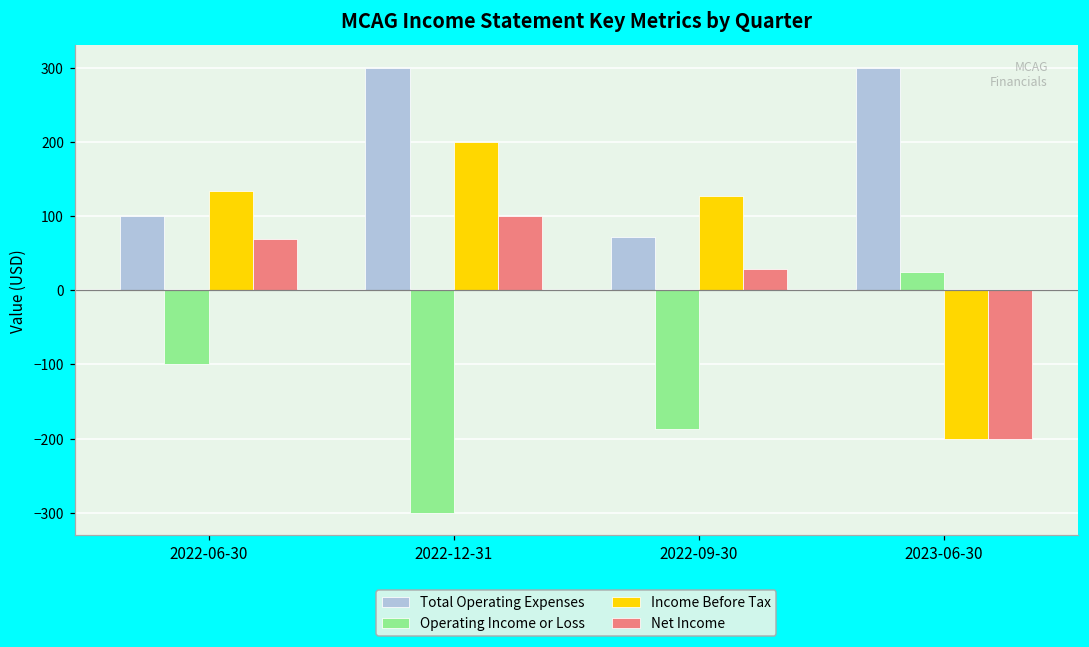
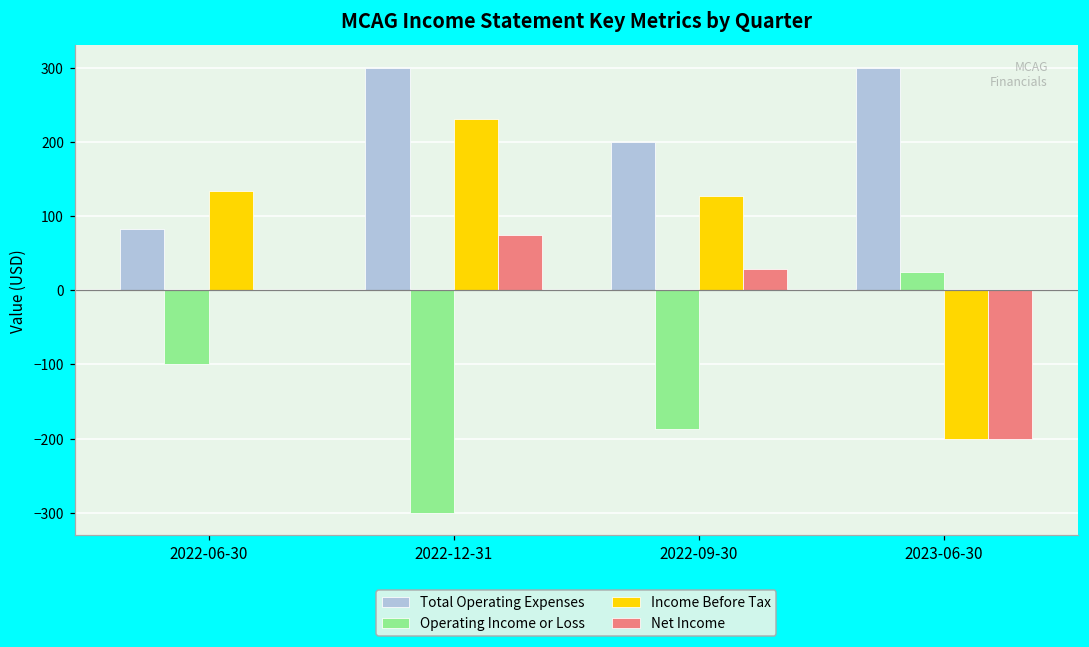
  {
    "Total Operating Expenses": {
-     "2022-06-30": 100,
+     "2022-06-30": 80,
      "2022-12-31": 300,
-     "2022-09-30": 70,
+     "2022-09-30": 200,
      "2023-06-30": 300
    },
    "Operating Income or Loss": {
      "2022-06-30": -100,
      "2022-12-31": -300,
      "2022-09-30": -190,
      "2023-06-30": 30
    },
    "Income Before Tax": {
      "2022-06-30": 130,
-     "2022-12-31": 200,
+     "2022-12-31": 230,
      "2022-09-30": 130,
      "2023-06-30": -200
    },
    "Net Income": {
-     "2022-06-30": 70,
-     "2022-12-31": 100,
+     "2022-06-30": 0,
+     "2022-12-31": 70,
      "2022-09-30": 30,
      "2023-06-30": -200
    }
  }
